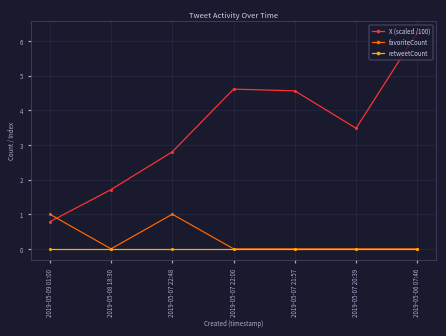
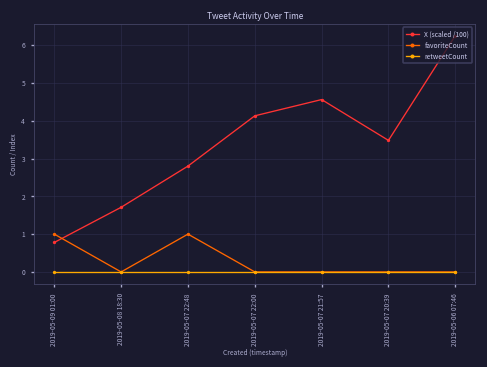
  {
    "X (scaled /100)": {
      "2019-05-09 01:00": 0.8,
      "2019-05-08 18:30": 1.7,
      "2019-05-07 22:48": 2.8,
-     "2019-05-07 22:00": 4.6,
+     "2019-05-07 22:00": 4.1,
      "2019-05-07 21:57": 4.6,
      "2019-05-07 20:39": 3.5
    },
    "favoriteCount": {
      "2019-05-09 01:00": 1.0,
      "2019-05-07 22:48": 1.0
    },
    "retweetCount": {
      "2019-05-09 01:00": 0.0,
      "2019-05-07 22:48": 0.0
    }
  }
